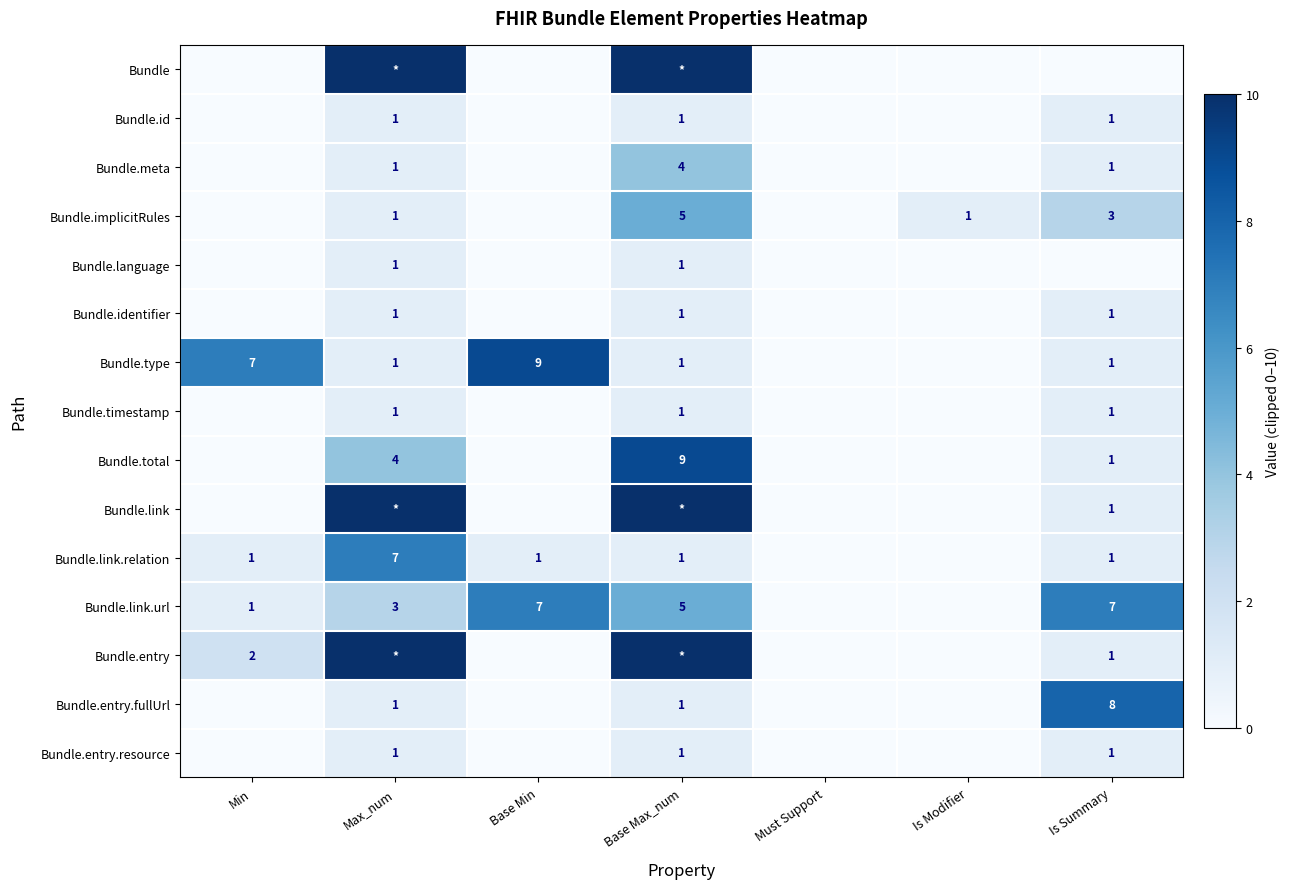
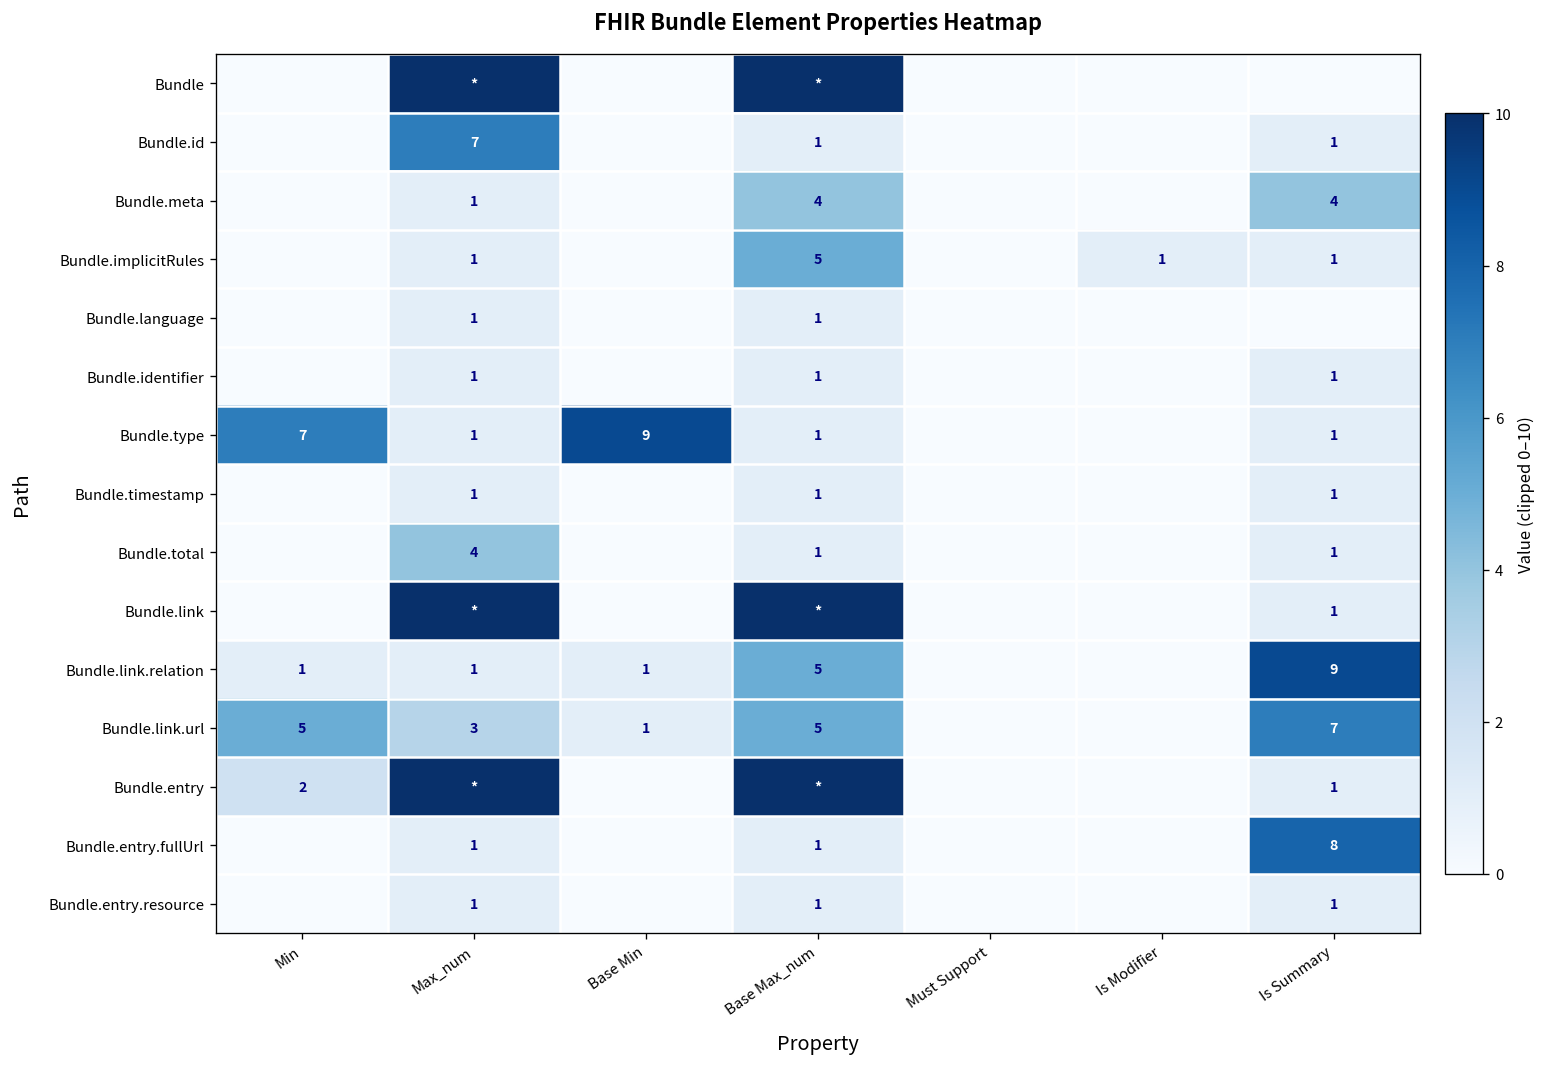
  {
    "Bundle.id": {
-     "Max_num": 1,
+     "Max_num": 7,
      "Base Max_num": 1,
      "Is Summary": 1
    },
    "Bundle.meta": {
      "Max_num": 1,
      "Base Max_num": 4,
-     "Is Summary": 1
+     "Is Summary": 4
    },
    "Bundle.implicitRules": {
      "Max_num": 1,
      "Base Max_num": 5,
      "Is Modifier": 1,
-     "Is Summary": 3
+     "Is Summary": 1
    },
    "Bundle.language": {
      "Max_num": 1,
      "Base Max_num": 1
    },
    "Bundle.identifier": {
      "Max_num": 1,
      "Base Max_num": 1,
      "Is Summary": 1
    },
    "Bundle.type": {
      "Min": 7,
      "Max_num": 1,
      "Base Min": 9,
      "Base Max_num": 1,
      "Is Summary": 1
    },
    "Bundle.timestamp": {
      "Max_num": 1,
      "Base Max_num": 1,
      "Is Summary": 1
    },
    "Bundle.total": {
      "Max_num": 4,
-     "Base Max_num": 9,
+     "Base Max_num": 1,
      "Is Summary": 1
    },
    "Bundle.link": {
      "Is Summary": 1
    },
    "Bundle.link.relation": {
      "Min": 1,
-     "Max_num": 7,
+     "Max_num": 1,
      "Base Min": 1,
-     "Base Max_num": 1,
-     "Is Summary": 1
+     "Base Max_num": 5,
+     "Is Summary": 9
    },
    "Bundle.link.url": {
-     "Min": 1,
+     "Min": 5,
      "Max_num": 3,
-     "Base Min": 7,
+     "Base Min": 1,
      "Base Max_num": 5,
      "Is Summary": 7
    },
    "Bundle.entry": {
      "Min": 2,
      "Is Summary": 1
    },
    "Bundle.entry.fullUrl": {
      "Max_num": 1,
      "Base Max_num": 1,
      "Is Summary": 8
    },
    "Bundle.entry.resource": {
      "Max_num": 1,
      "Base Max_num": 1,
      "Is Summary": 1
    }
  }
